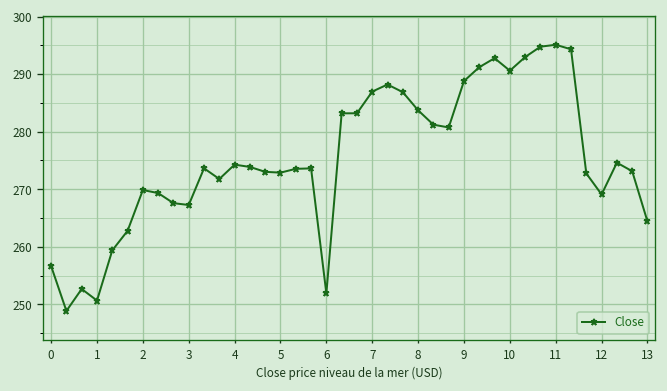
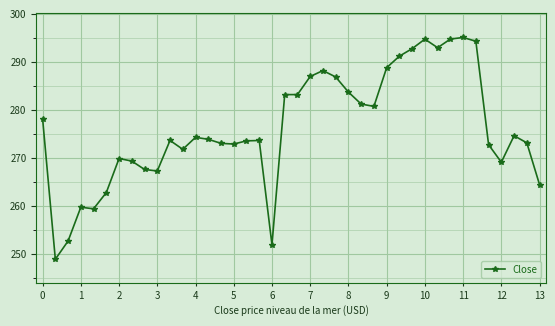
  {
-   "0": 257,
-   "1": 251,
+   "0": 278,
+   "1": 260,
    "2": 270,
    "3": 267,
    "4": 274,
    "5": 273,
    "6": 252,
    "7": 287,
    "8": 284,
    "9": 289,
-   "10": 291,
+   "10": 295,
    "11": 295,
    "12": 269,
    "13": 264
  }
